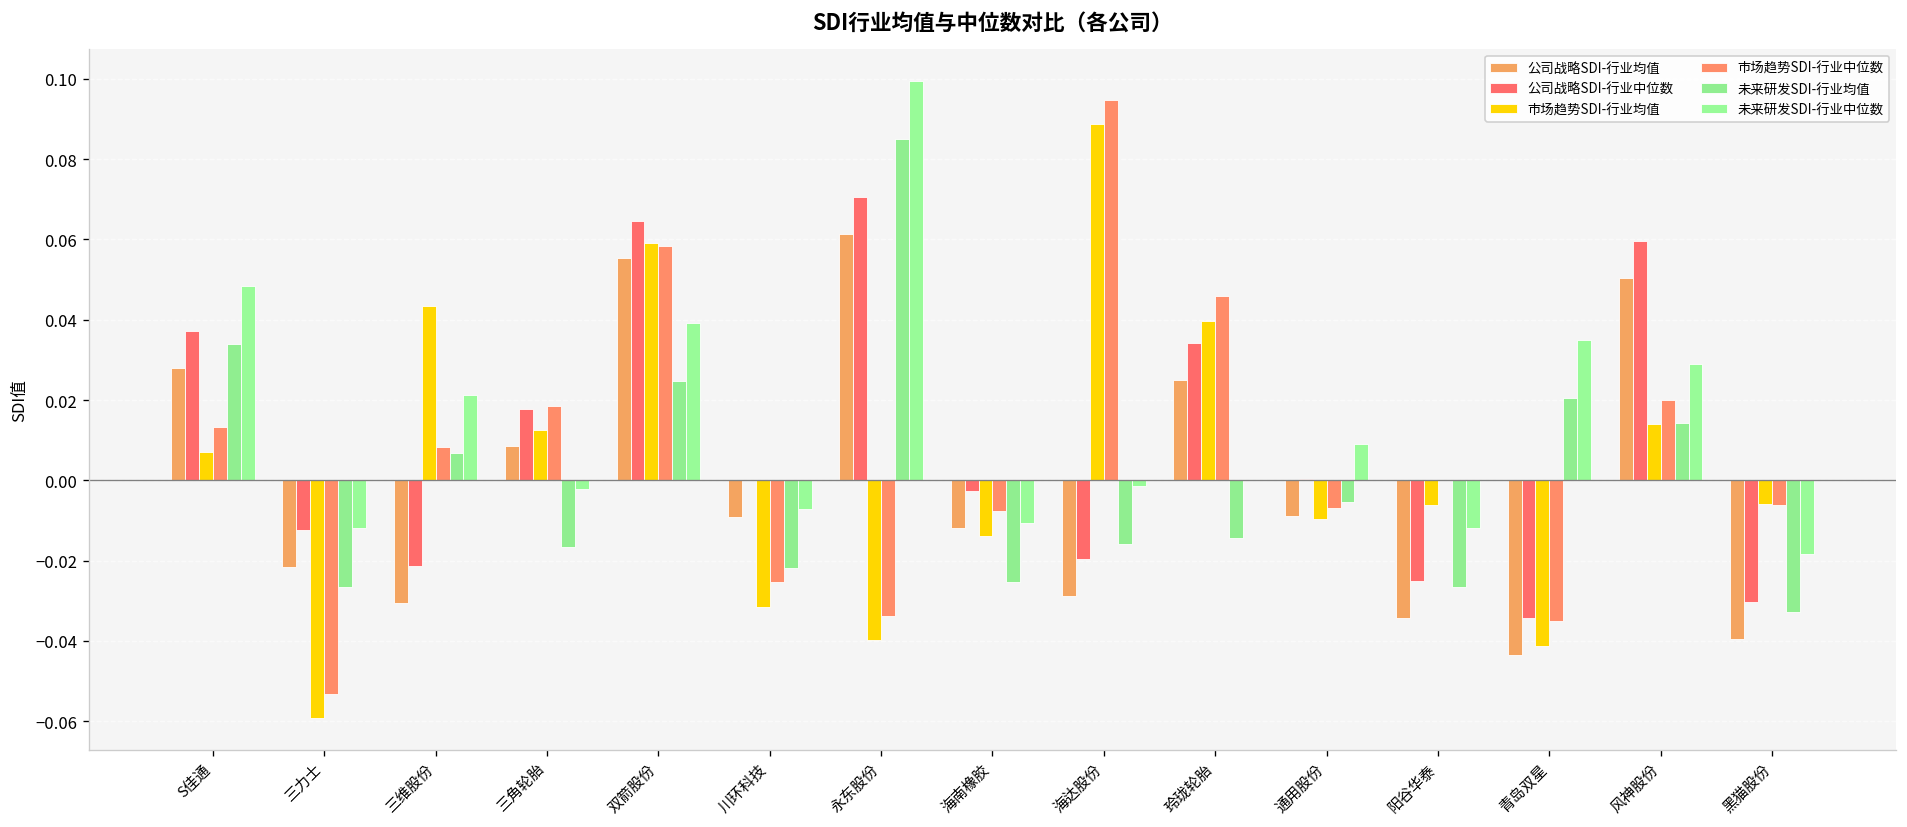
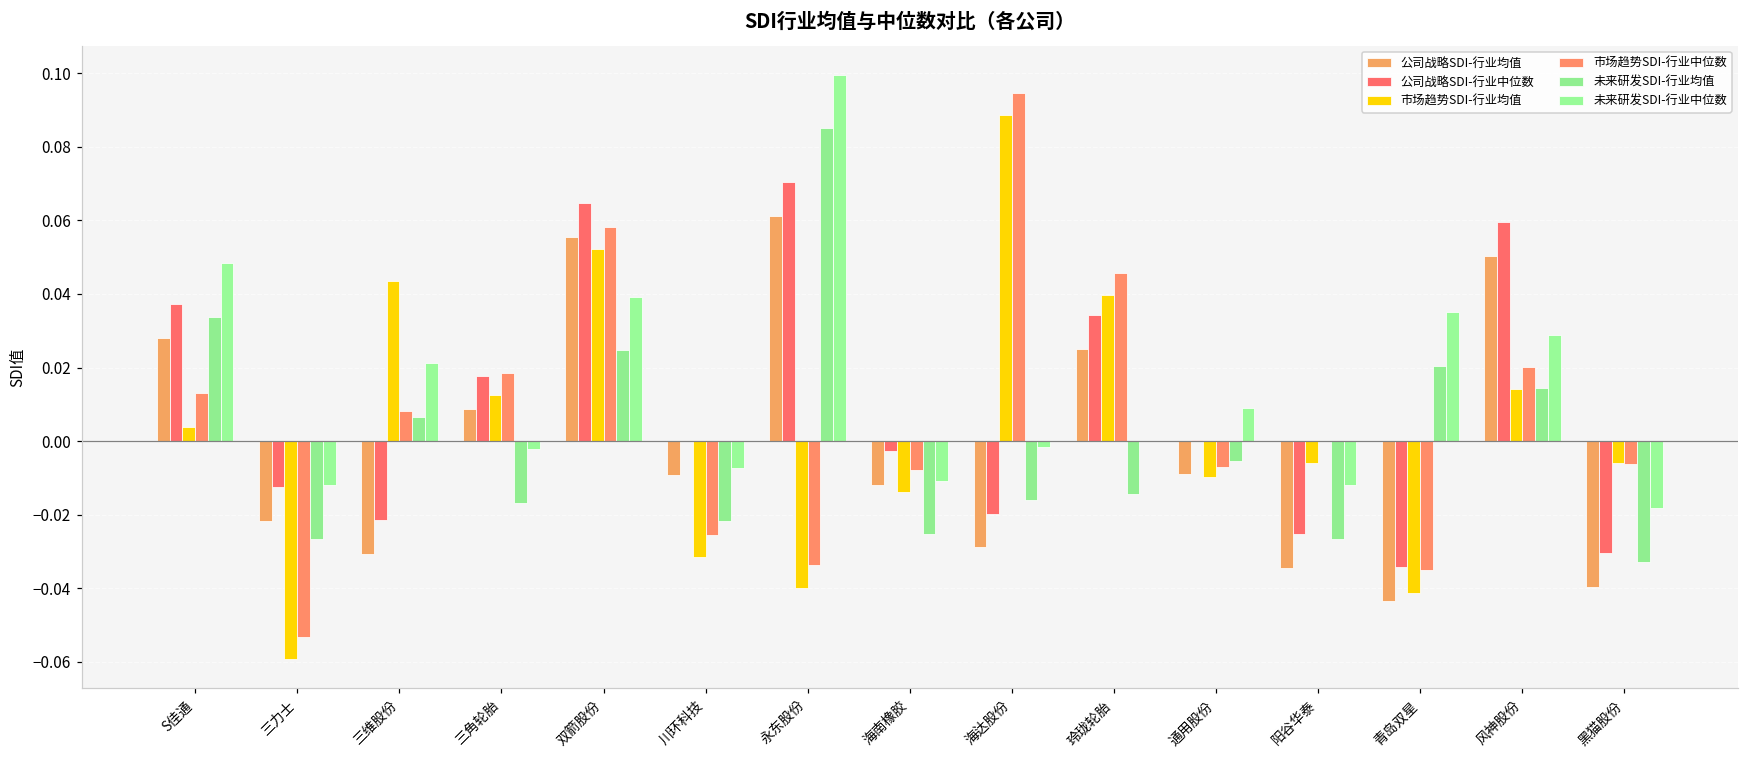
  {
    "市场趋势SDI-行业均值": {
-     "S佳通": 0.007,
+     "S佳通": 0.004,
      "三力士": -0.059,
      "三维股份": 0.043,
      "三角轮胎": 0.012,
-     "双箭股份": 0.059,
+     "双箭股份": 0.052,
      "川环科技": -0.031,
      "永东股份": -0.040,
      "海南橡胶": -0.014,
      "海达股份": 0.089,
      "玲珑轮胎": 0.040,
      "通用股份": -0.010,
      "阳谷华泰": -0.006,
      "青岛双星": -0.041,
      "风神股份": 0.014,
      "黑猫股份": -0.006
    }
  }
